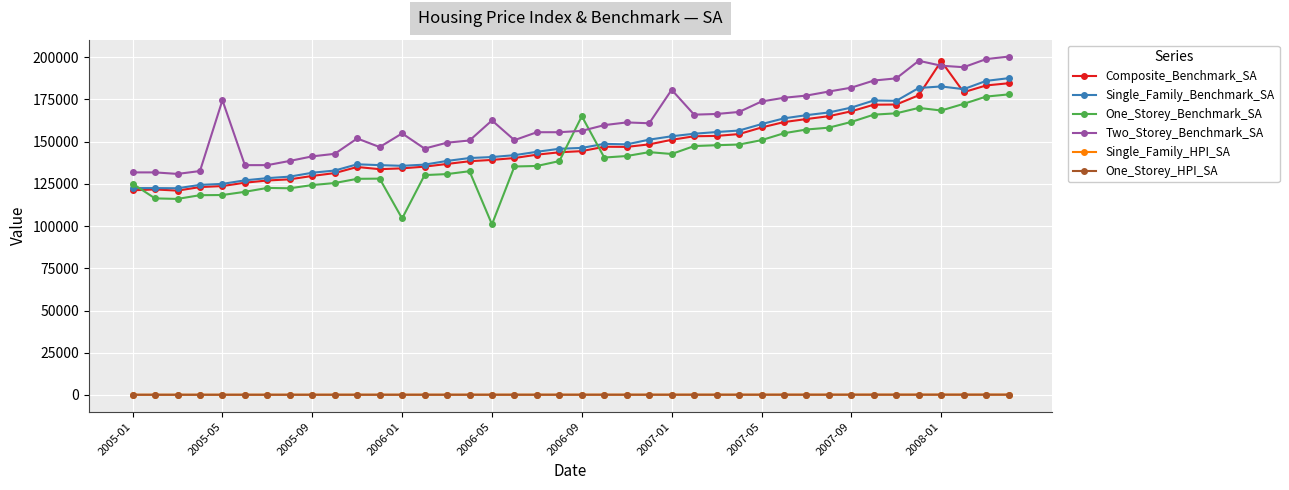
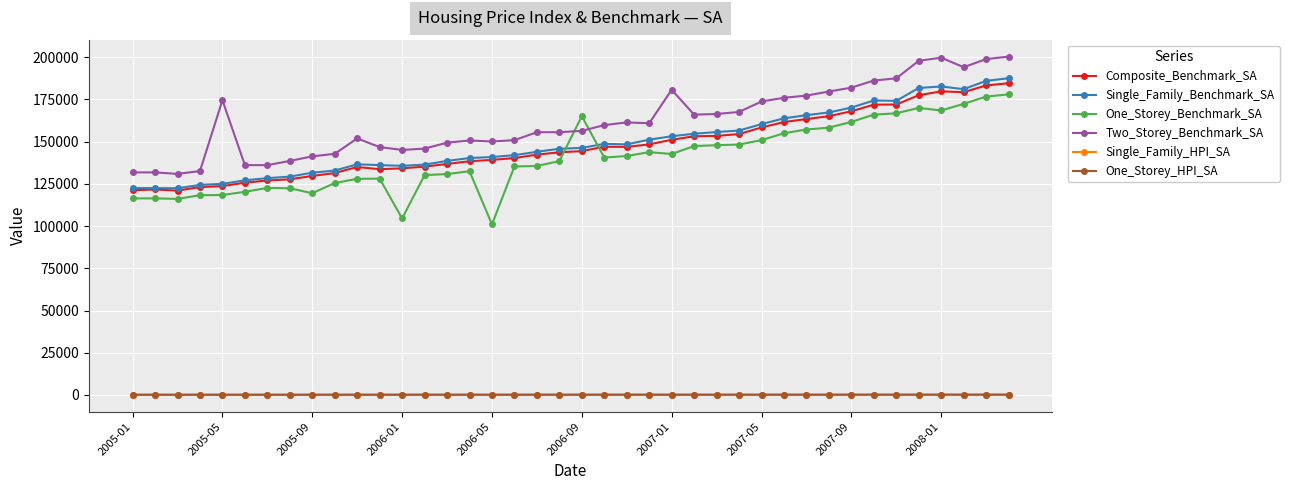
  {
    "Composite_Benchmark_SA": {
      "2005-09": 130000,
      "2006-05": 139000,
      "2006-09": 144000,
      "2007-01": 151000,
      "2007-05": 158000,
      "2007-09": 168000,
-     "2008-01": 198000
+     "2008-01": 180000
    },
    "Single_Family_Benchmark_SA": {
      "2005-09": 132000,
      "2006-05": 141000,
      "2006-09": 146000,
      "2007-01": 153000,
      "2007-05": 160000,
      "2007-09": 170000,
      "2008-01": 183000
    },
    "One_Storey_Benchmark_SA": {
-     "2005-01": 125000,
+     "2005-01": 116000,
      "2005-05": 118000,
-     "2005-09": 124000,
+     "2005-09": 119000,
      "2006-01": 105000,
      "2006-05": 101000,
      "2006-09": 165000,
      "2007-01": 143000,
      "2007-05": 151000,
      "2007-09": 162000,
      "2008-01": 168000
    },
    "Two_Storey_Benchmark_SA": {
      "2005-01": 132000,
      "2005-05": 175000,
      "2005-09": 141000,
-     "2006-01": 155000,
-     "2006-05": 163000,
+     "2006-01": 145000,
+     "2006-05": 150000,
      "2006-09": 156000,
      "2007-01": 181000,
      "2007-05": 174000,
      "2007-09": 182000,
-     "2008-01": 195000
+     "2008-01": 200000
    },
    "One_Storey_HPI_SA": {
      "2005-01": 0,
      "2005-05": 0,
      "2005-09": 0,
      "2006-01": 0,
      "2006-05": 0,
      "2006-09": 0,
      "2007-01": 0,
      "2007-05": 0,
      "2007-09": 0,
      "2008-01": 0
    }
  }
